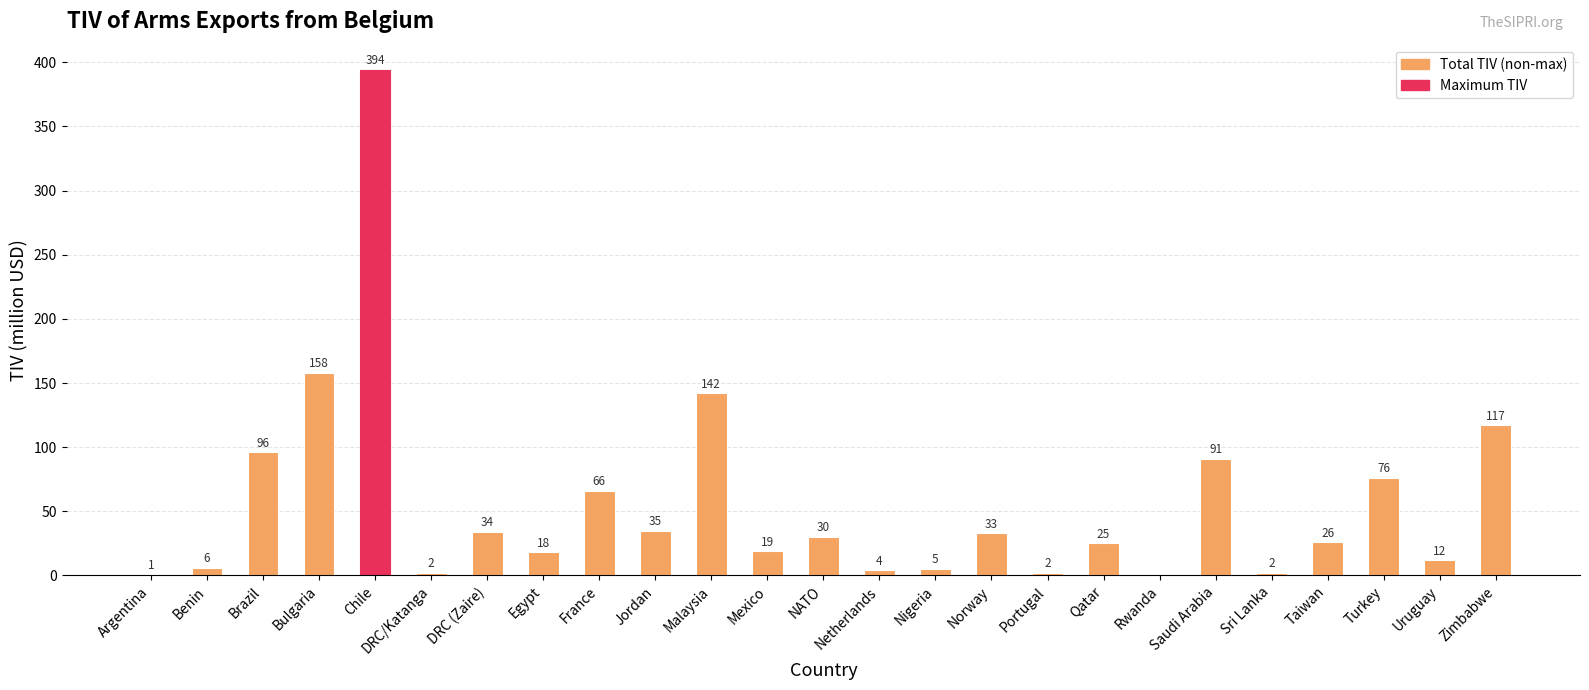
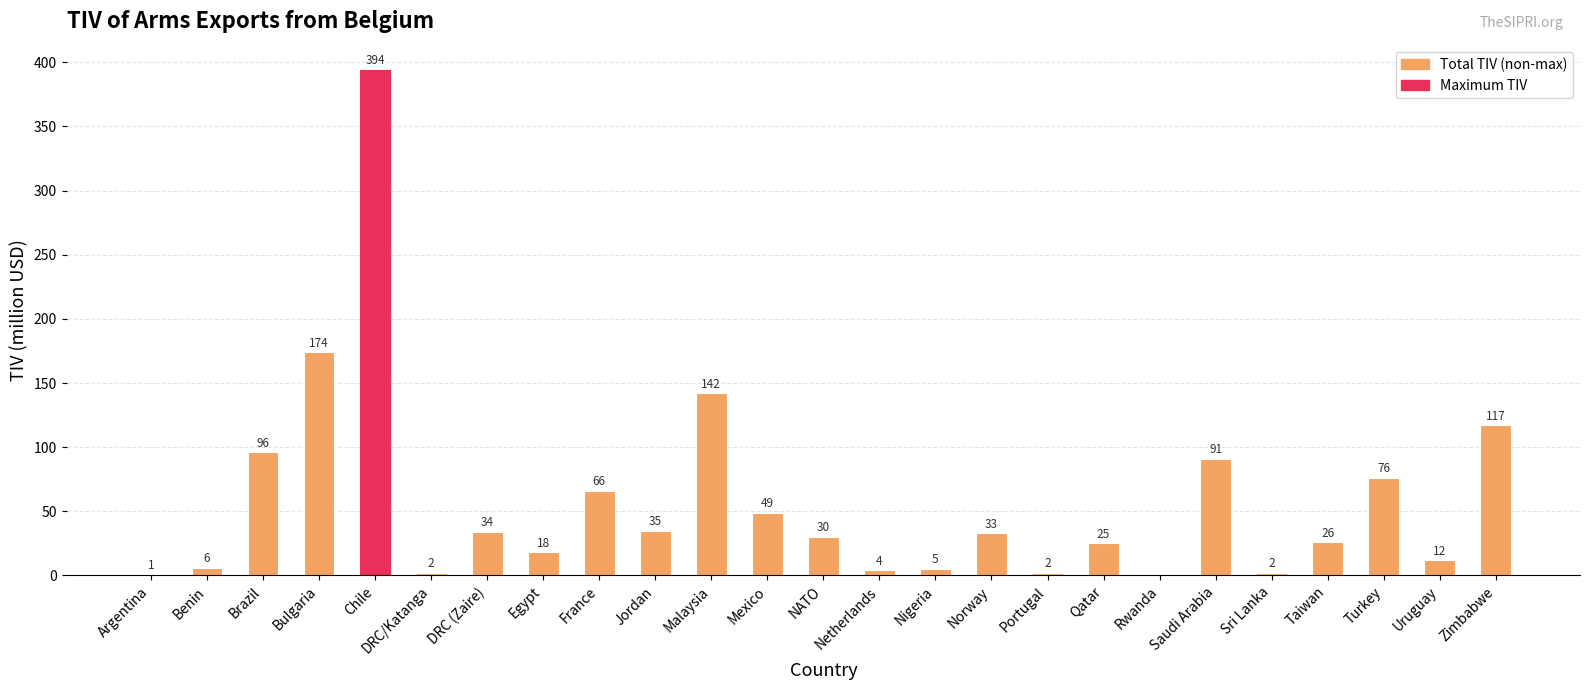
  {
    "Argentina": 1,
    "Benin": 6,
    "Brazil": 96,
-   "Bulgaria": 158,
+   "Bulgaria": 174,
    "Chile": 394,
    "DRC/Katanga": 2,
    "DRC (Zaire)": 34,
    "Egypt": 18,
    "France": 66,
    "Jordan": 35,
    "Malaysia": 142,
-   "Mexico": 19,
+   "Mexico": 49,
    "NATO": 30,
    "Netherlands": 4,
    "Nigeria": 5,
    "Norway": 33,
    "Portugal": 2,
    "Qatar": 25,
    "Saudi Arabia": 91,
    "Sri Lanka": 2,
    "Taiwan": 26,
    "Turkey": 76,
    "Uruguay": 12,
    "Zimbabwe": 117
  }
